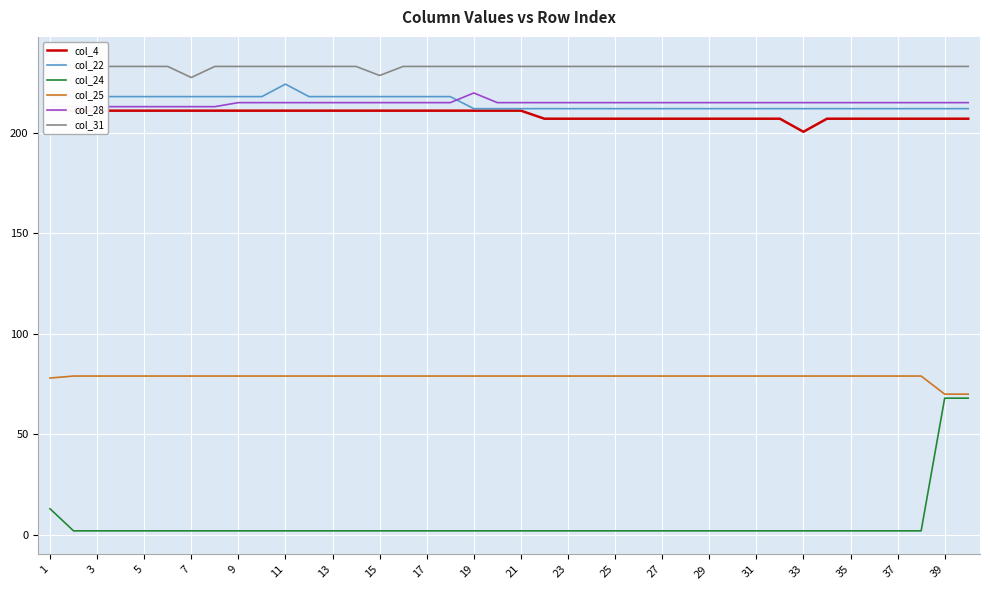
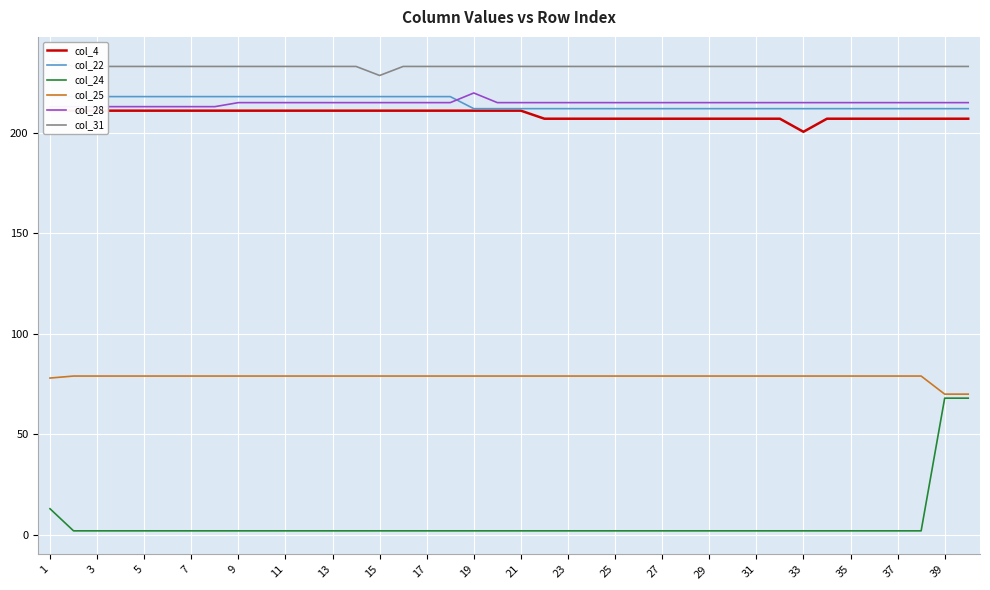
  {
    "col_4": {
      "5": 211,
      "7": 211,
      "9": 211,
      "11": 211,
      "13": 211,
      "15": 211,
      "17": 211,
      "23": 207,
      "25": 207,
      "27": 207,
      "29": 207,
      "31": 207,
      "33": 201,
      "35": 207,
      "37": 207,
      "39": 207
    },
    "col_22": {
      "5": 218,
      "7": 218,
      "9": 218,
-     "11": 224,
+     "11": 218,
      "13": 218,
      "15": 218,
      "17": 218,
      "23": 212,
      "25": 212,
      "27": 212,
      "29": 212,
      "31": 212,
      "33": 212,
      "35": 212,
      "37": 212,
      "39": 212
    },
    "col_24": {
      "1": 13,
      "3": 2,
      "5": 2,
      "7": 2,
      "9": 2,
      "11": 2,
      "13": 2,
      "15": 2,
      "17": 2,
      "19": 2,
      "21": 2,
      "23": 2,
      "25": 2,
      "27": 2,
      "29": 2,
      "31": 2,
      "33": 2,
      "35": 2,
      "37": 2,
      "39": 68
    },
    "col_25": {
      "1": 78,
      "3": 79,
      "5": 79,
      "7": 79,
      "9": 79,
      "11": 79,
      "13": 79,
      "15": 79,
      "17": 79,
      "19": 79,
      "21": 79,
      "23": 79,
      "25": 79,
      "27": 79,
      "29": 79,
      "31": 79,
      "33": 79,
      "35": 79,
      "37": 79,
      "39": 70
    },
    "col_28": {
      "5": 213,
      "7": 213,
      "9": 215,
      "11": 215,
      "13": 215,
      "15": 215,
      "17": 215,
      "19": 220,
      "21": 215,
      "23": 215,
      "25": 215,
      "27": 215,
      "29": 215,
      "31": 215,
      "33": 215,
      "35": 215,
      "37": 215,
      "39": 215
    },
    "col_31": {
      "5": 233,
-     "7": 228,
+     "7": 233,
      "9": 233,
      "11": 233,
      "13": 233,
      "15": 229,
      "17": 233,
      "19": 233,
      "21": 233,
      "23": 233,
      "25": 233,
      "27": 233,
      "29": 233,
      "31": 233,
      "33": 233,
      "35": 233,
      "37": 233,
      "39": 233
    }
  }
